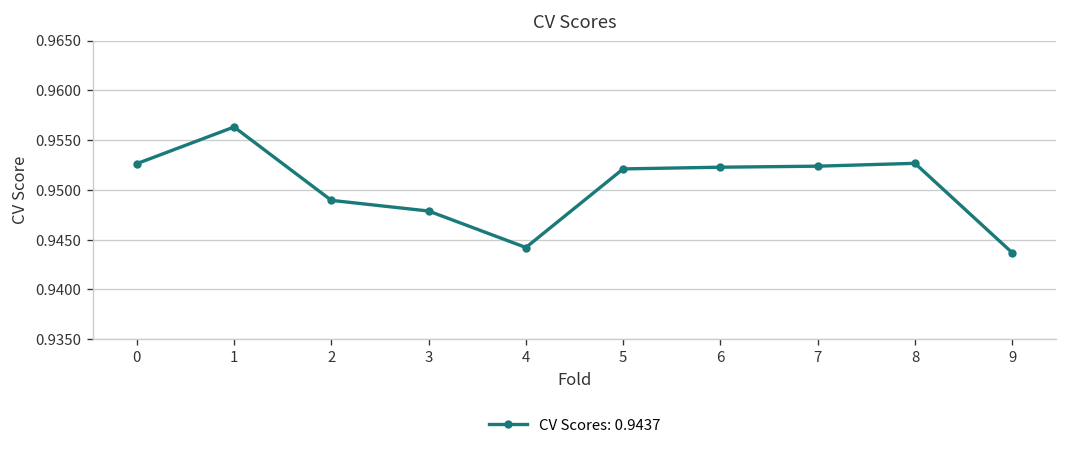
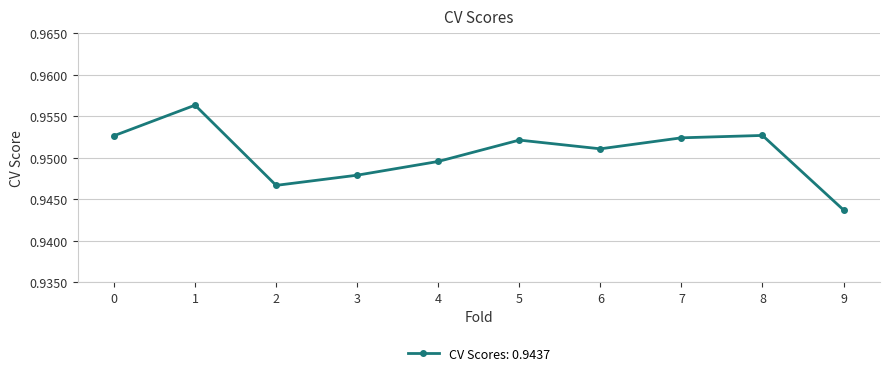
  {
    "0": 0.953,
    "1": 0.956,
-   "2": 0.949,
+   "2": 0.947,
    "3": 0.948,
-   "4": 0.944,
+   "4": 0.950,
    "5": 0.952,
-   "6": 0.952,
+   "6": 0.951,
    "7": 0.952,
    "8": 0.953,
    "9": 0.944
  }
